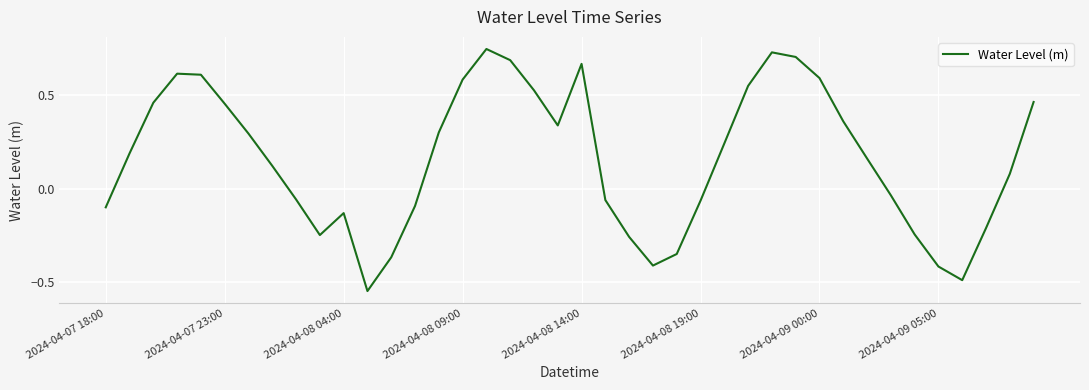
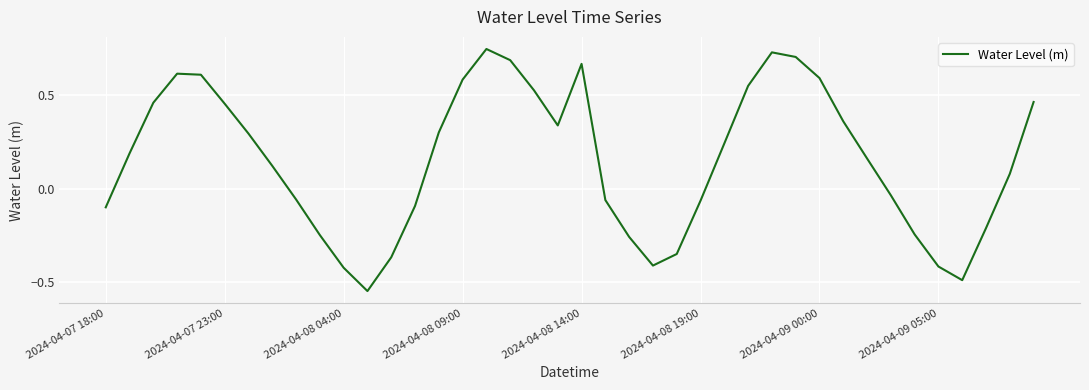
  {
    "2024-04-07 18:00": -0.10,
    "2024-04-07 23:00": 0.45,
-   "2024-04-08 04:00": -0.13,
+   "2024-04-08 04:00": -0.42,
    "2024-04-08 09:00": 0.58,
    "2024-04-08 14:00": 0.67,
    "2024-04-08 19:00": -0.06,
    "2024-04-09 00:00": 0.59,
    "2024-04-09 05:00": -0.42
  }
